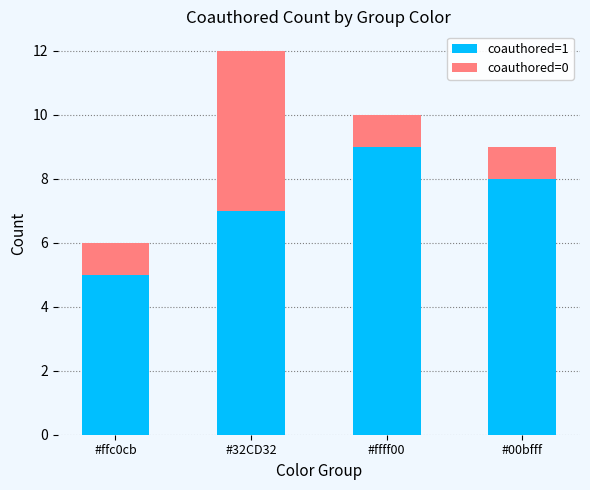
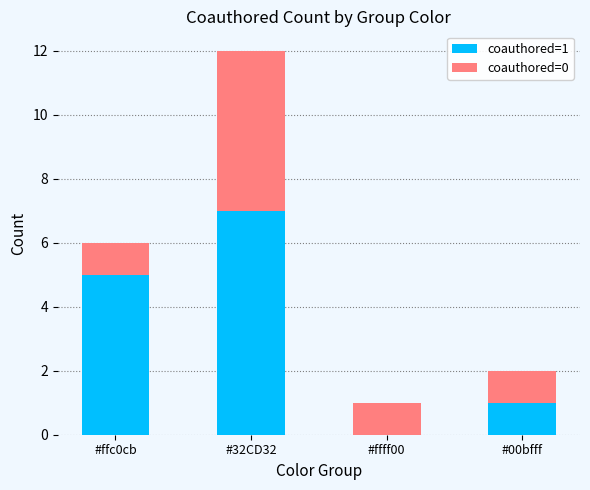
  {
    "coauthored=1": {
      "#ffc0cb": 5,
      "#32CD32": 7,
-     "#ffff00": 9,
-     "#00bfff": 8
+     "#ffff00": 0,
+     "#00bfff": 1
    },
    "coauthored=0": {
      "#ffc0cb": 1,
      "#32CD32": 5,
      "#ffff00": 1,
      "#00bfff": 1
    }
  }
